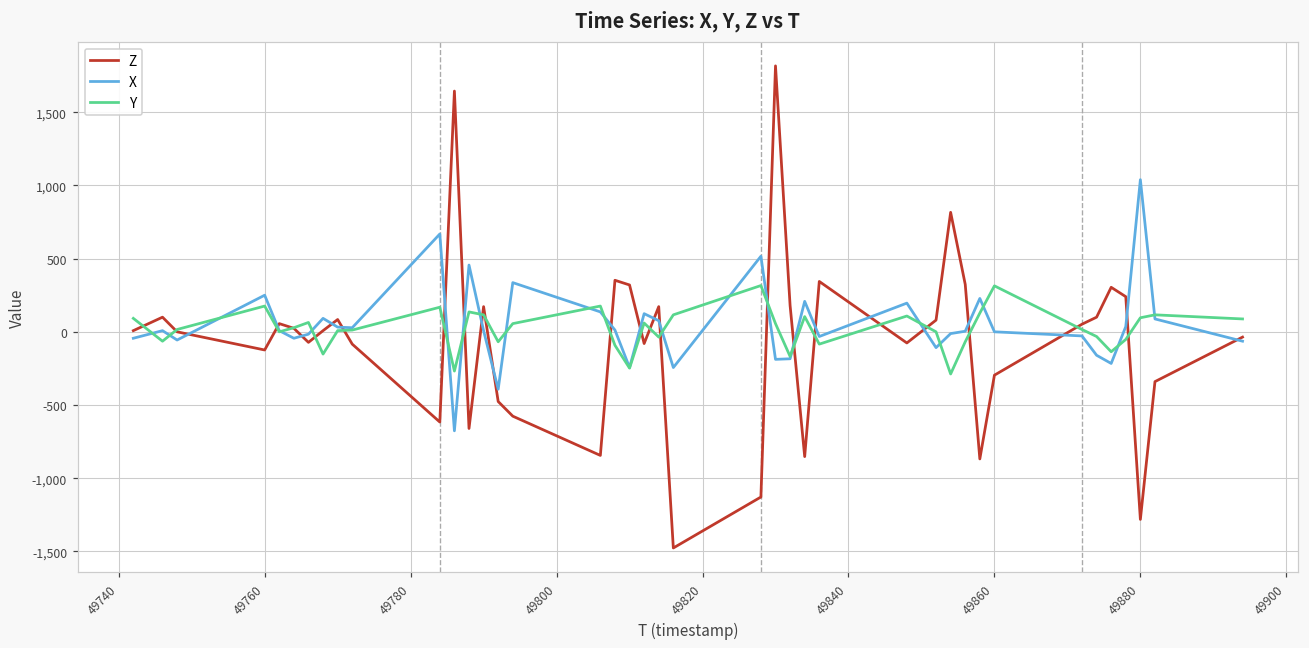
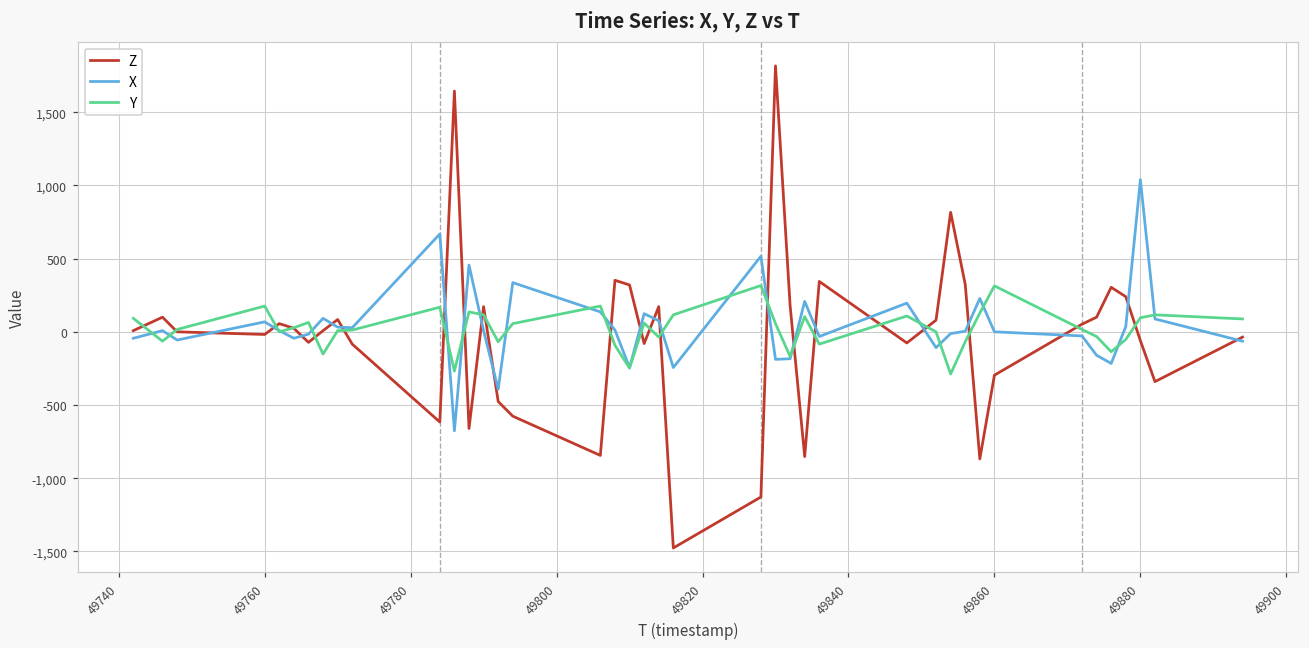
  {
    "Z": {
-     "49760": "-120",
+     "49760": "-20",
      "49860": "-300",
-     "49880": "-1,280"
+     "49880": "-60"
    },
    "X": {
-     "49760": "250",
+     "49760": "70",
      "49860": "0",
      "49880": "1,040"
    },
    "Y": {
      "49760": "180",
      "49860": "310",
      "49880": "100"
    }
  }
